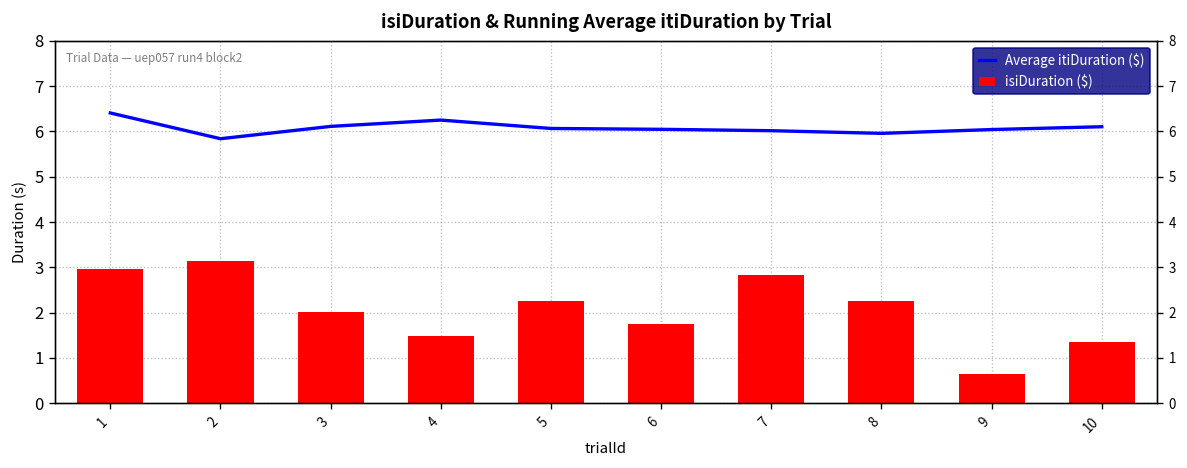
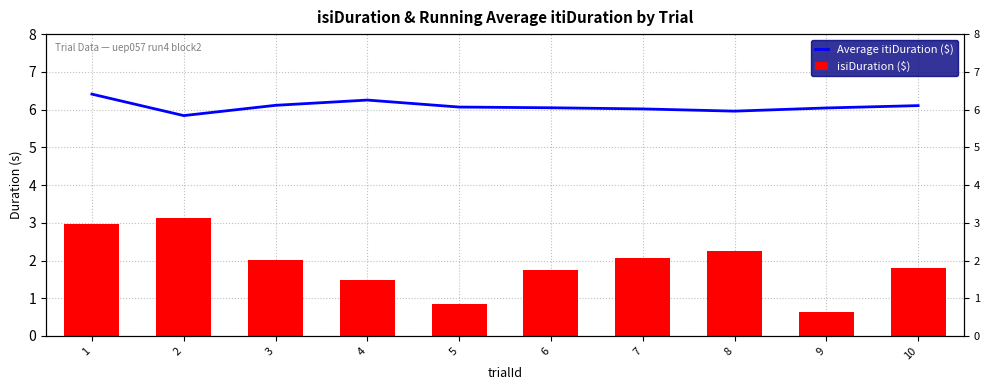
  {
    "Average itiDuration ($)": {
      "1": 6.4,
      "2": 5.8,
      "3": 6.1,
      "4": 6.3,
      "5": 6.1,
      "6": 6.0,
      "7": 6.0,
      "8": 6.0,
      "9": 6.0,
      "10": 6.1
    },
    "isiDuration ($)": {
      "1": 3.0,
      "2": 3.1,
      "3": 2.0,
      "4": 1.5,
-     "5": 2.2,
+     "5": 0.9,
      "6": 1.7,
-     "7": 2.8,
+     "7": 2.1,
      "8": 2.2,
      "9": 0.6,
-     "10": 1.3
+     "10": 1.8
    }
  }
